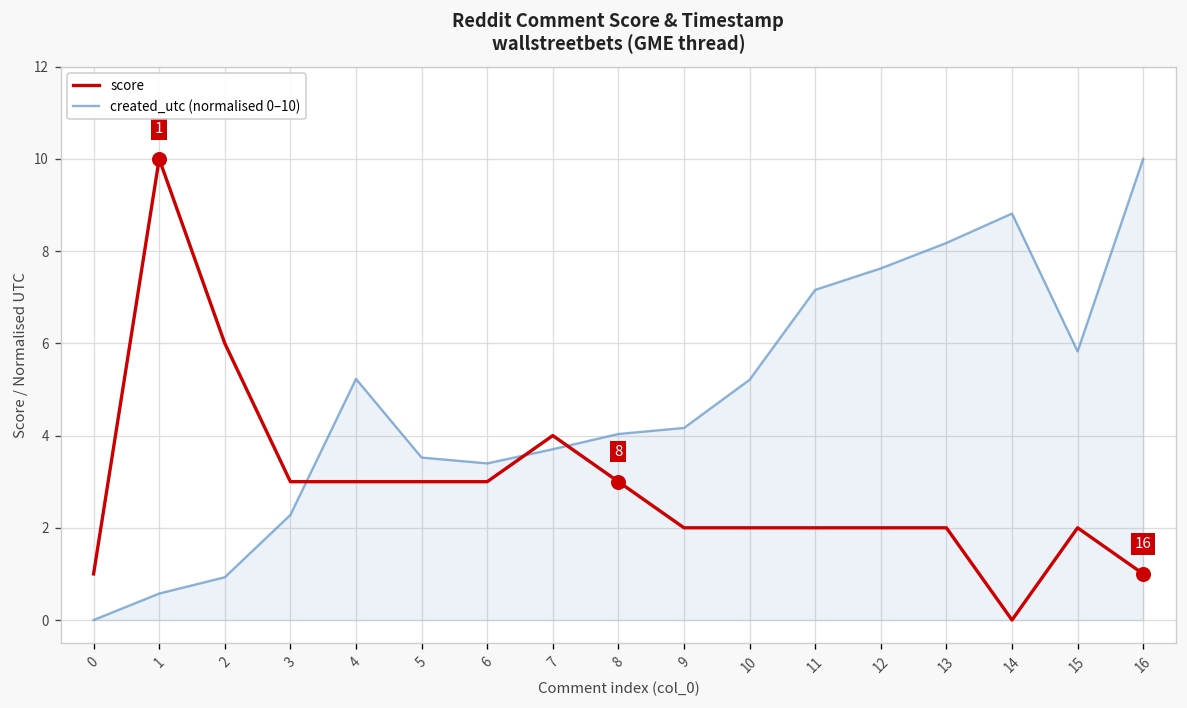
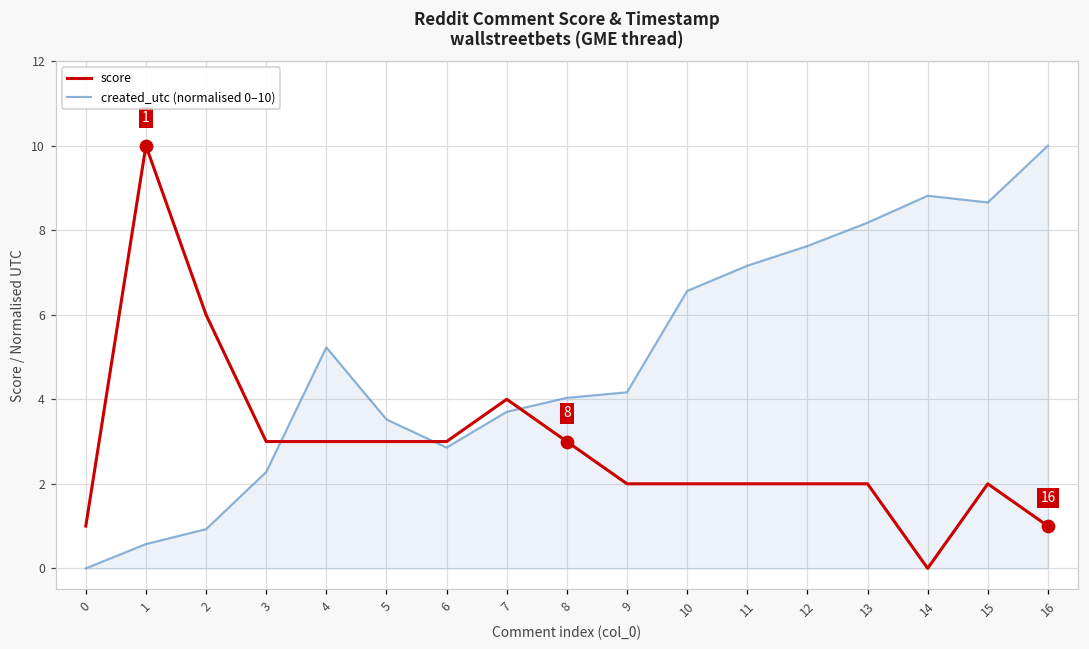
  {
    "created_utc (normalised 0–10)": {
      "0": 0.0,
      "1": 0.6,
      "2": 0.9,
      "3": 2.3,
      "4": 5.2,
      "5": 3.5,
-     "6": 3.4,
+     "6": 2.9,
      "7": 3.7,
      "9": 4.2,
-     "10": 5.2,
+     "10": 6.6,
      "11": 7.2,
      "12": 7.6,
      "13": 8.2,
      "14": 8.8,
-     "15": 5.8,
+     "15": 8.7,
      "16": 10.0
    }
  }
